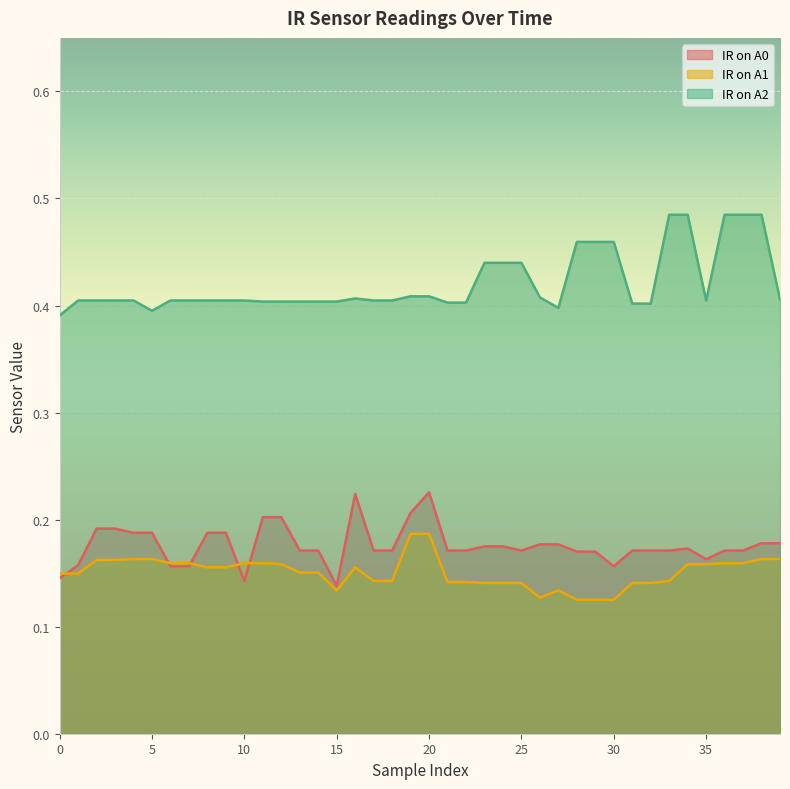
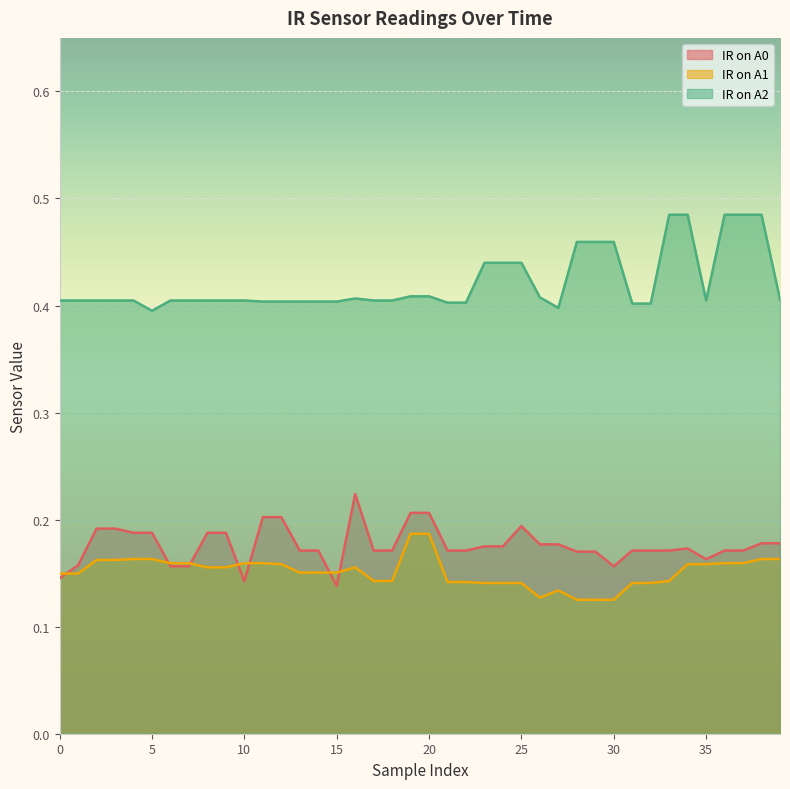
  {
    "IR on A0": {
      "0": 0.145,
      "5": 0.188,
      "10": 0.142,
      "15": 0.138,
-     "20": 0.226,
-     "25": 0.171,
+     "20": 0.206,
+     "25": 0.194,
      "30": 0.156,
      "35": 0.163
    },
    "IR on A1": {
      "0": 0.150,
      "5": 0.163,
      "10": 0.159,
-     "15": 0.134,
+     "15": 0.151,
      "20": 0.187,
      "25": 0.141,
      "30": 0.125,
      "35": 0.158
    },
    "IR on A2": {
-     "0": 0.391,
+     "0": 0.405,
      "5": 0.395,
      "10": 0.405,
      "15": 0.404,
      "20": 0.409,
      "25": 0.440,
      "30": 0.459,
      "35": 0.405
    }
  }
